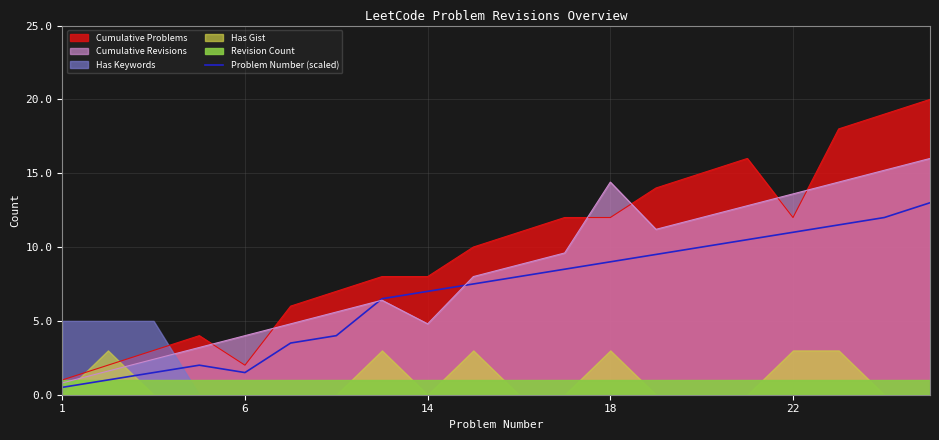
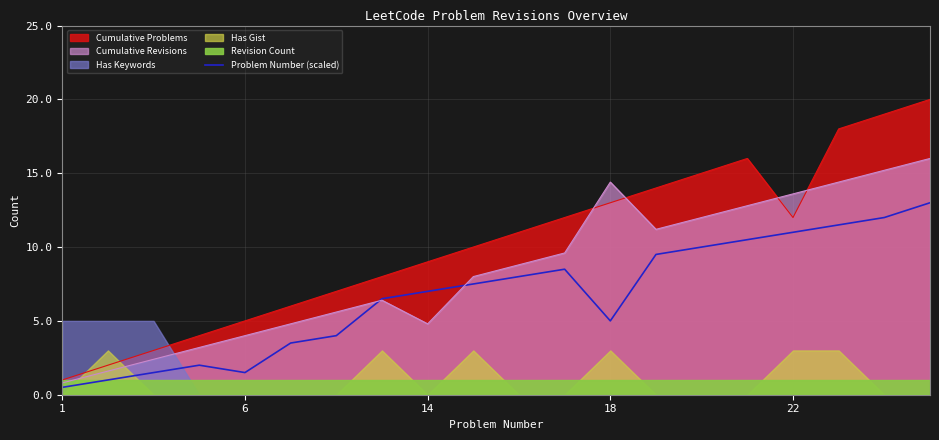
  {
    "Cumulative Problems": {
-     "6": 2,
-     "14": 8,
-     "18": 12,
+     "6": 5,
+     "14": 9,
+     "18": 13,
      "22": 12
    },
    "Problem Number (scaled)": {
      "1": 0.5,
      "6": 1.5,
      "14": 7.0,
-     "18": 9.0,
+     "18": 5.0,
      "22": 11.0
    },
    "Cumulative Revisions": {
      "1": 0.8,
      "6": 4.0,
      "14": 4.8,
      "18": 14.4,
      "22": 13.6
    },
    "Has Keywords": {
      "1": 5.0,
      "18": 0.0,
      "22": 0.0
    },
    "Has Gist": {
      "1": 0.0,
      "18": 3.0,
      "22": 3.0
    },
    "Revision Count": {
      "6": 1.0,
      "14": 1.0,
      "18": 1.0,
      "22": 1.0
    }
  }
